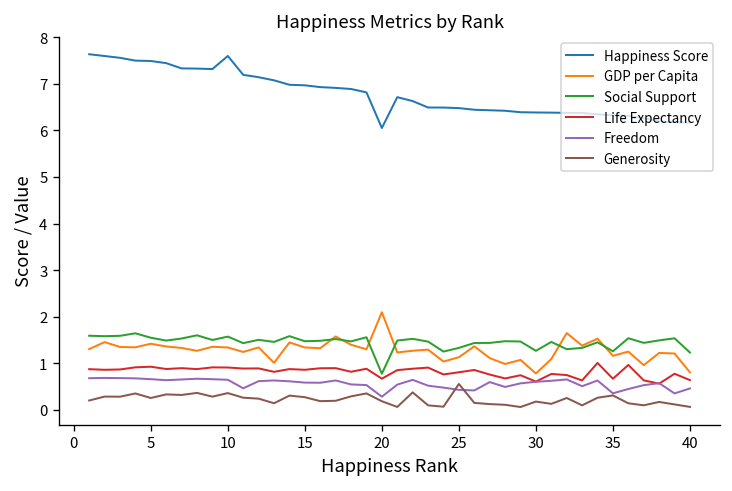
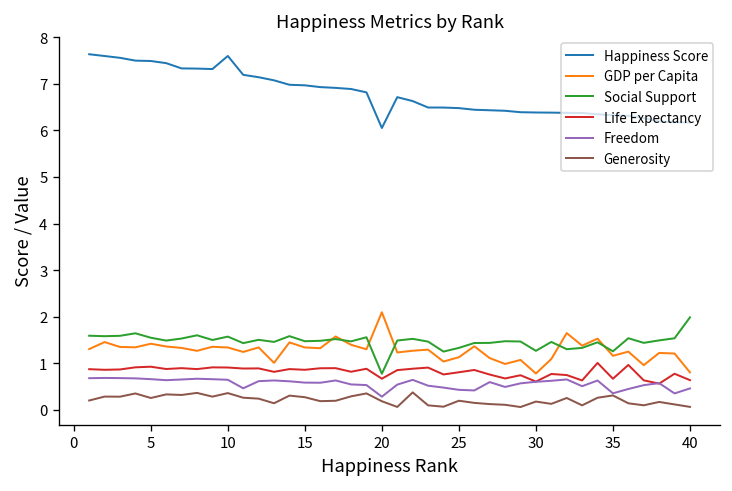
  {
    "Happiness Score": {
      "5": 7.5,
      "10": 7.6,
      "15": 7.0,
      "20": 6.0,
      "25": 6.5,
      "30": 6.4
    },
    "GDP per Capita": {
      "5": 1.4,
      "10": 1.3,
      "15": 1.3,
      "20": 2.1,
      "25": 1.1,
      "30": 0.8,
      "35": 1.2,
      "40": 0.8
    },
    "Social Support": {
      "5": 1.5,
      "10": 1.6,
      "15": 1.5,
      "20": 0.8,
      "25": 1.3,
      "30": 1.3,
      "35": 1.3,
-     "40": 1.2
+     "40": 2.0
    },
    "Life Expectancy": {
      "5": 0.9,
      "10": 0.9,
      "15": 0.9,
      "20": 0.7,
      "25": 0.8,
      "35": 0.7,
      "40": 0.6
    },
    "Freedom": {
      "5": 0.7,
      "10": 0.6,
      "15": 0.6,
      "20": 0.3,
      "25": 0.4,
      "40": 0.5
    },
    "Generosity": {
      "5": 0.3,
      "10": 0.4,
      "15": 0.3,
      "20": 0.2,
-     "25": 0.6,
+     "25": 0.2,
      "30": 0.2,
      "40": 0.1
    }
  }
